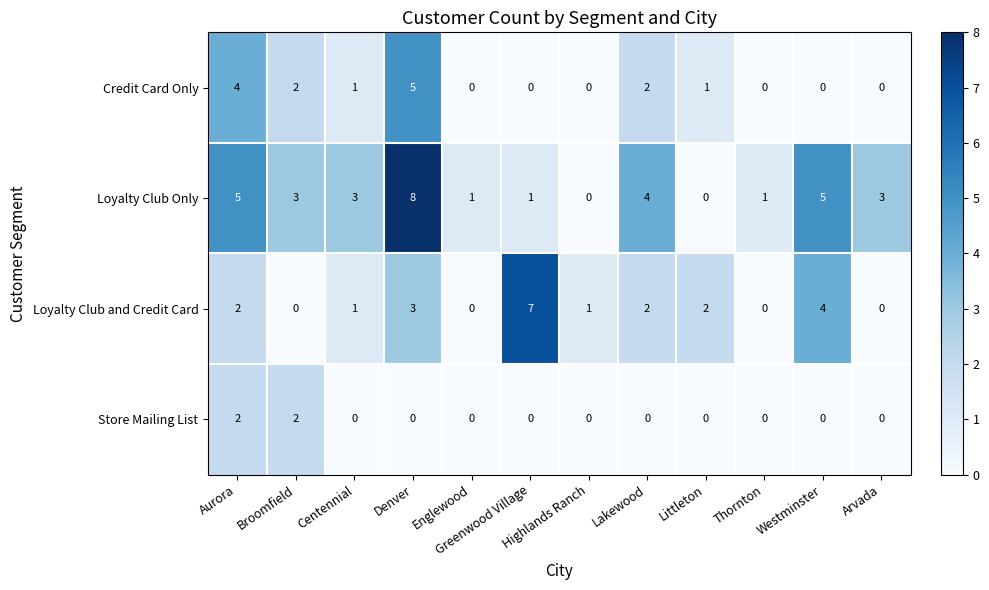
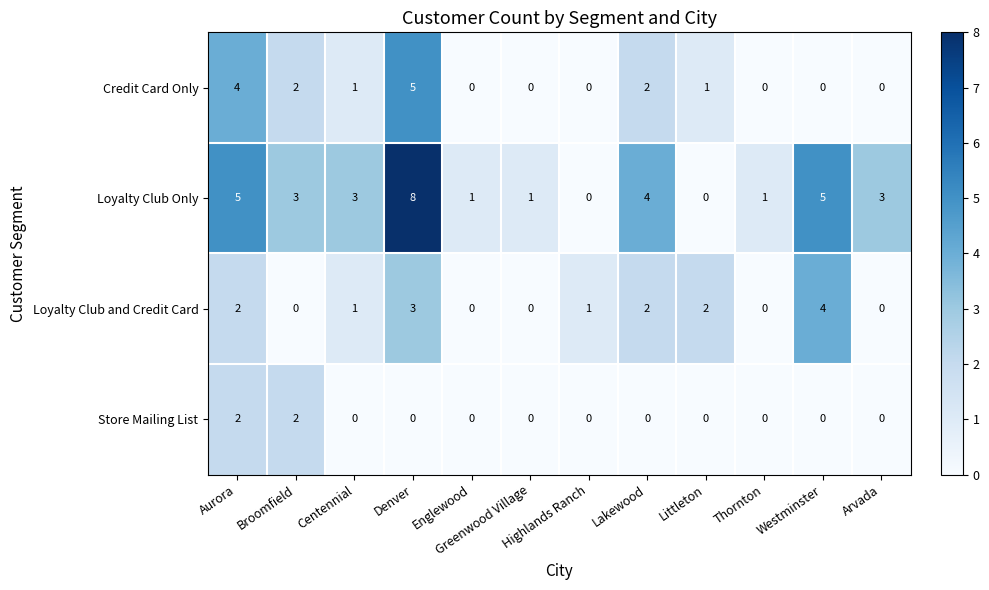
  {
    "Credit Card Only": {
      "Aurora": 4,
      "Broomfield": 2,
      "Centennial": 1,
      "Denver": 5,
      "Englewood": 0,
      "Greenwood Village": 0,
      "Highlands Ranch": 0,
      "Lakewood": 2,
      "Littleton": 1,
      "Thornton": 0,
      "Westminster": 0,
      "Arvada": 0
    },
    "Loyalty Club Only": {
      "Aurora": 5,
      "Broomfield": 3,
      "Centennial": 3,
      "Denver": 8,
      "Englewood": 1,
      "Greenwood Village": 1,
      "Highlands Ranch": 0,
      "Lakewood": 4,
      "Littleton": 0,
      "Thornton": 1,
      "Westminster": 5,
      "Arvada": 3
    },
    "Loyalty Club and Credit Card": {
      "Aurora": 2,
      "Broomfield": 0,
      "Centennial": 1,
      "Denver": 3,
      "Englewood": 0,
-     "Greenwood Village": 7,
+     "Greenwood Village": 0,
      "Highlands Ranch": 1,
      "Lakewood": 2,
      "Littleton": 2,
      "Thornton": 0,
      "Westminster": 4,
      "Arvada": 0
    },
    "Store Mailing List": {
      "Aurora": 2,
      "Broomfield": 2,
      "Centennial": 0,
      "Denver": 0,
      "Englewood": 0,
      "Greenwood Village": 0,
      "Highlands Ranch": 0,
      "Lakewood": 0,
      "Littleton": 0,
      "Thornton": 0,
      "Westminster": 0,
      "Arvada": 0
    }
  }
